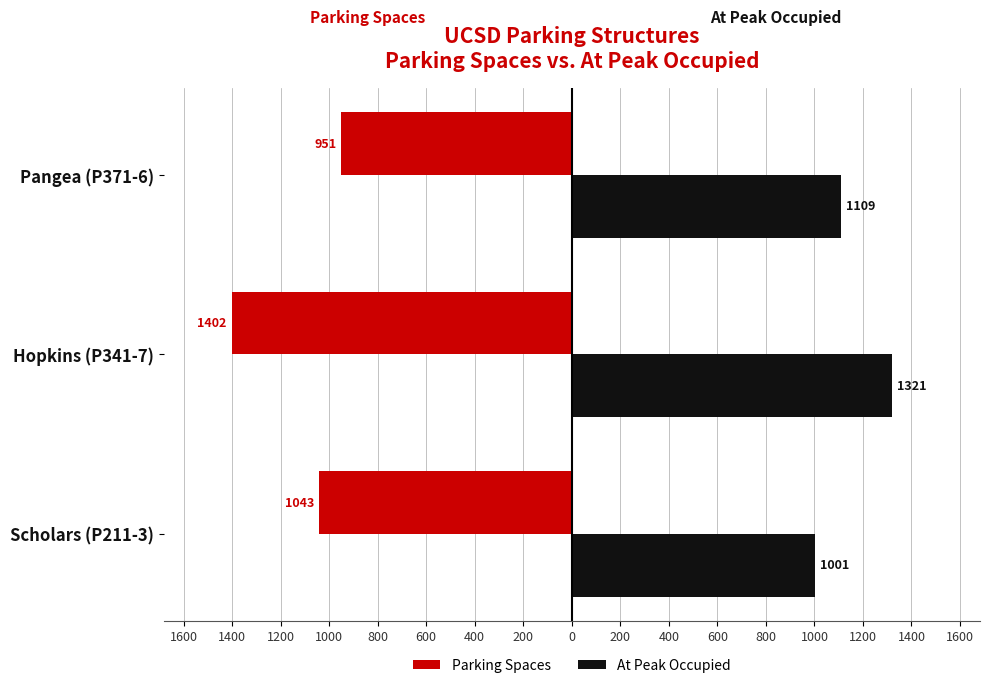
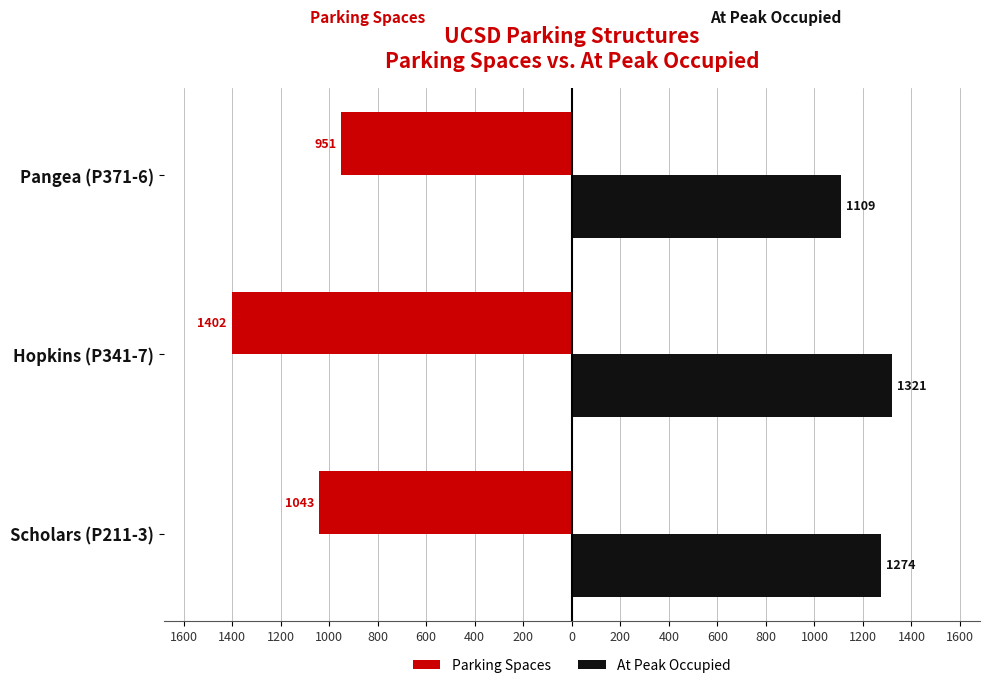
  {
    "At Peak Occupied": {
      "Pangea (P371-6)": 1109,
      "Hopkins (P341-7)": 1321,
-     "Scholars (P211-3)": 1001
+     "Scholars (P211-3)": 1274
    }
  }
